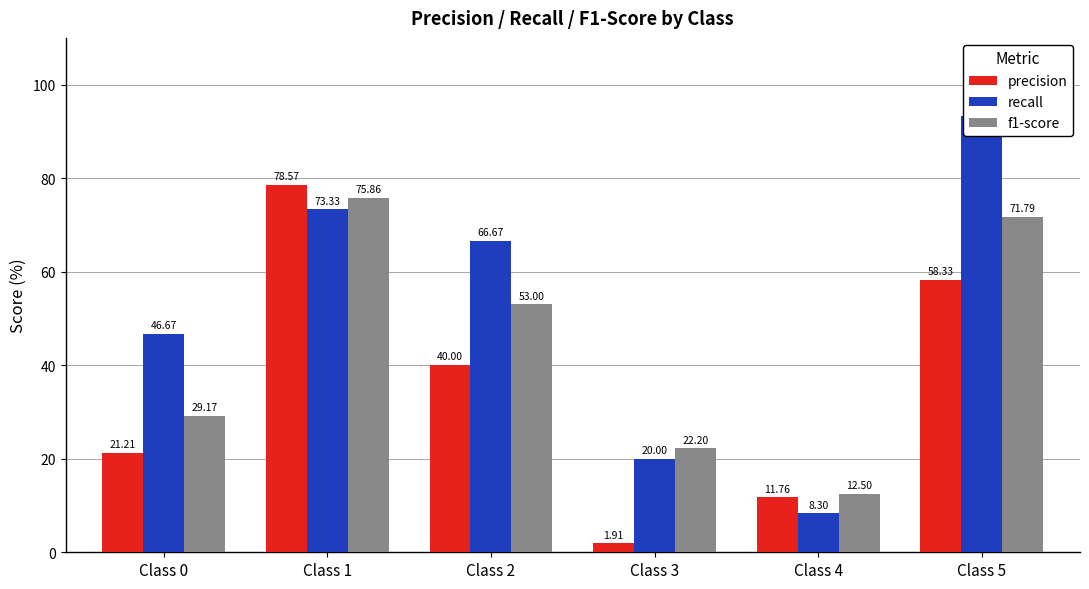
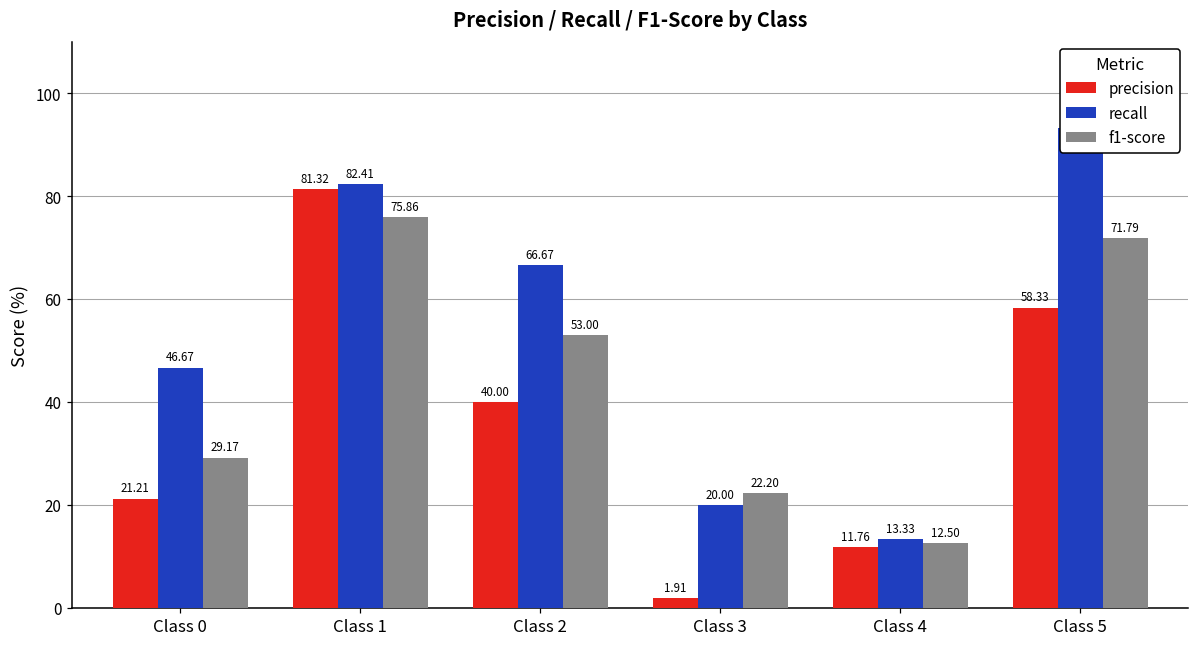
  {
    "precision": {
      "Class 0": 21.21,
-     "Class 1": 78.57,
+     "Class 1": 81.32,
      "Class 2": 40.00,
      "Class 3": 1.91,
      "Class 4": 11.76,
      "Class 5": 58.33
    },
    "recall": {
      "Class 0": 46.67,
-     "Class 1": 73.33,
+     "Class 1": 82.41,
      "Class 2": 66.67,
      "Class 3": 20.00,
-     "Class 4": 8.30
+     "Class 4": 13.33
    },
    "f1-score": {
      "Class 0": 29.17,
      "Class 1": 75.86,
      "Class 2": 53.00,
      "Class 3": 22.20,
      "Class 4": 12.50,
      "Class 5": 71.79
    }
  }
